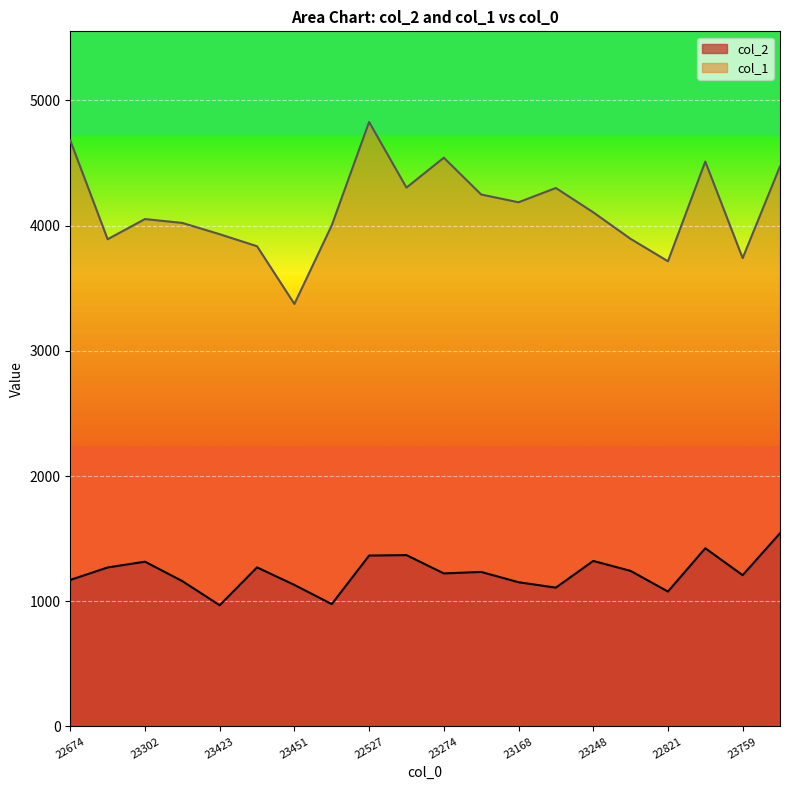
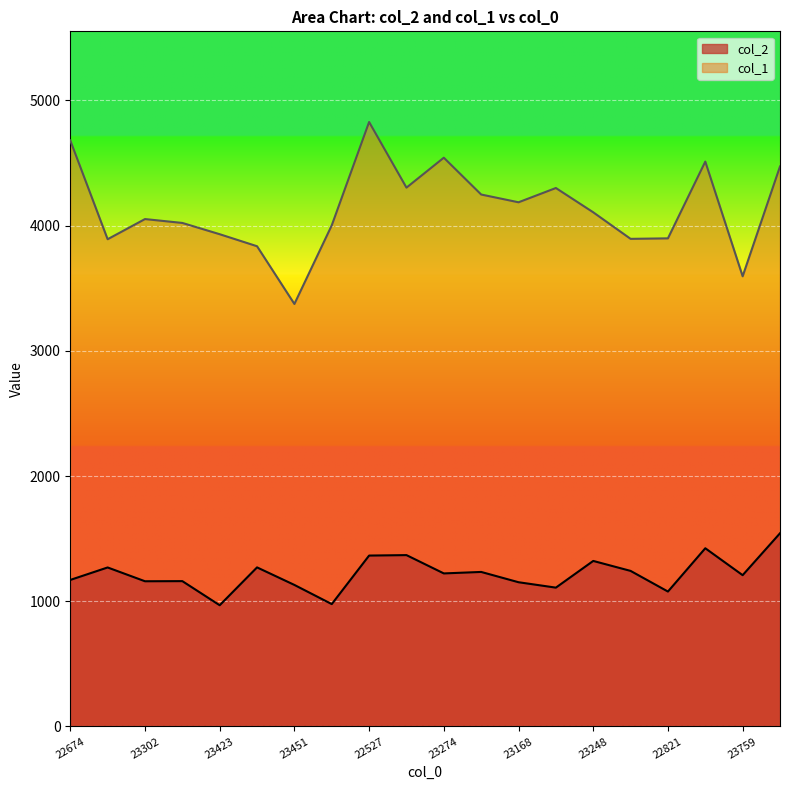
  {
    "col_2": {
      "22674": 1170,
-     "23302": 1320,
+     "23302": 1160,
      "23423": 970,
      "23451": 1130,
      "22527": 1360,
      "23274": 1220,
      "23168": 1150,
      "23248": 1320,
      "22821": 1080,
      "23759": 1210
    },
    "col_1": {
      "22674": 4680,
      "23302": 4050,
      "23423": 3930,
      "23451": 3370,
      "22527": 4830,
      "23274": 4540,
      "23168": 4190,
      "23248": 4110,
-     "22821": 3720,
-     "23759": 3740
+     "22821": 3900,
+     "23759": 3600
    }
  }
